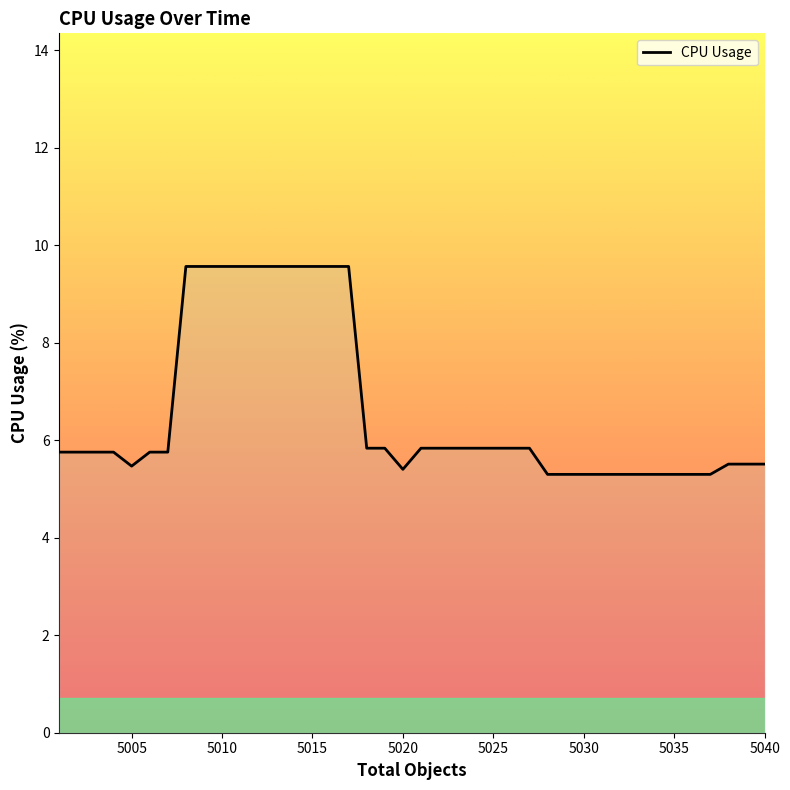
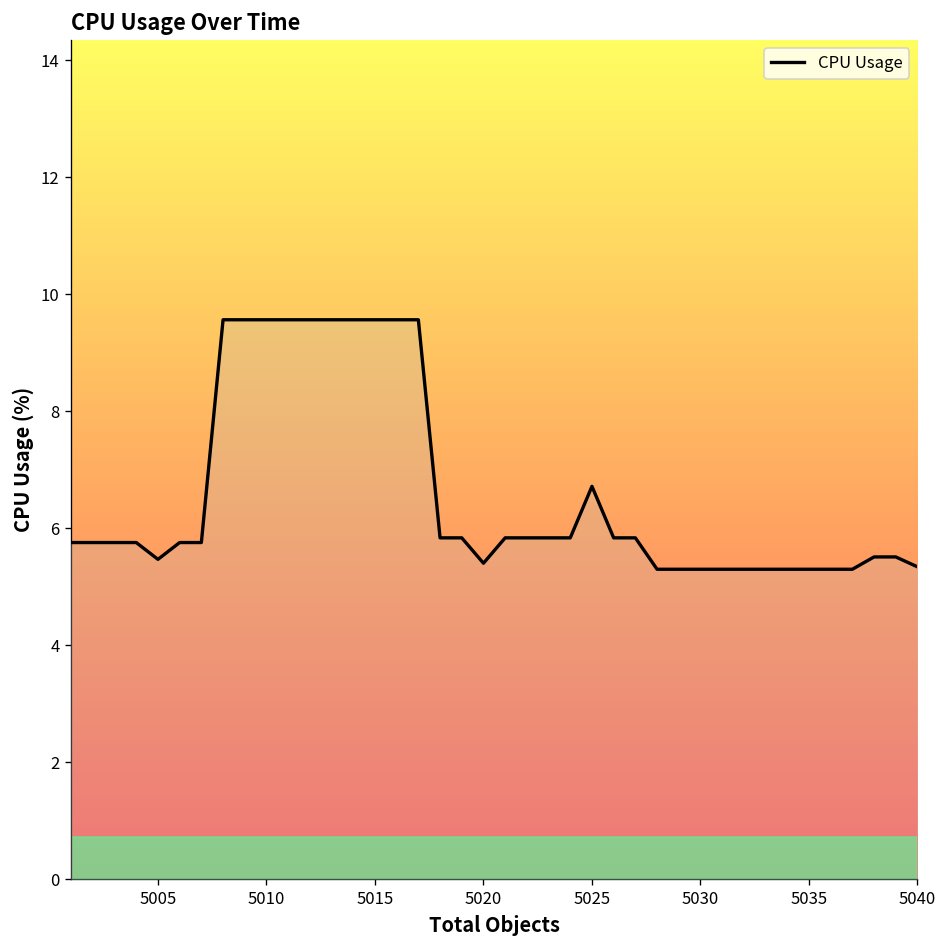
  {
    "5005": 5.5,
    "5010": 9.6,
    "5015": 9.6,
    "5020": 5.4,
-   "5025": 5.8,
+   "5025": 6.7,
    "5030": 5.3,
    "5035": 5.3,
-   "5040": 5.5
+   "5040": 5.3
  }
